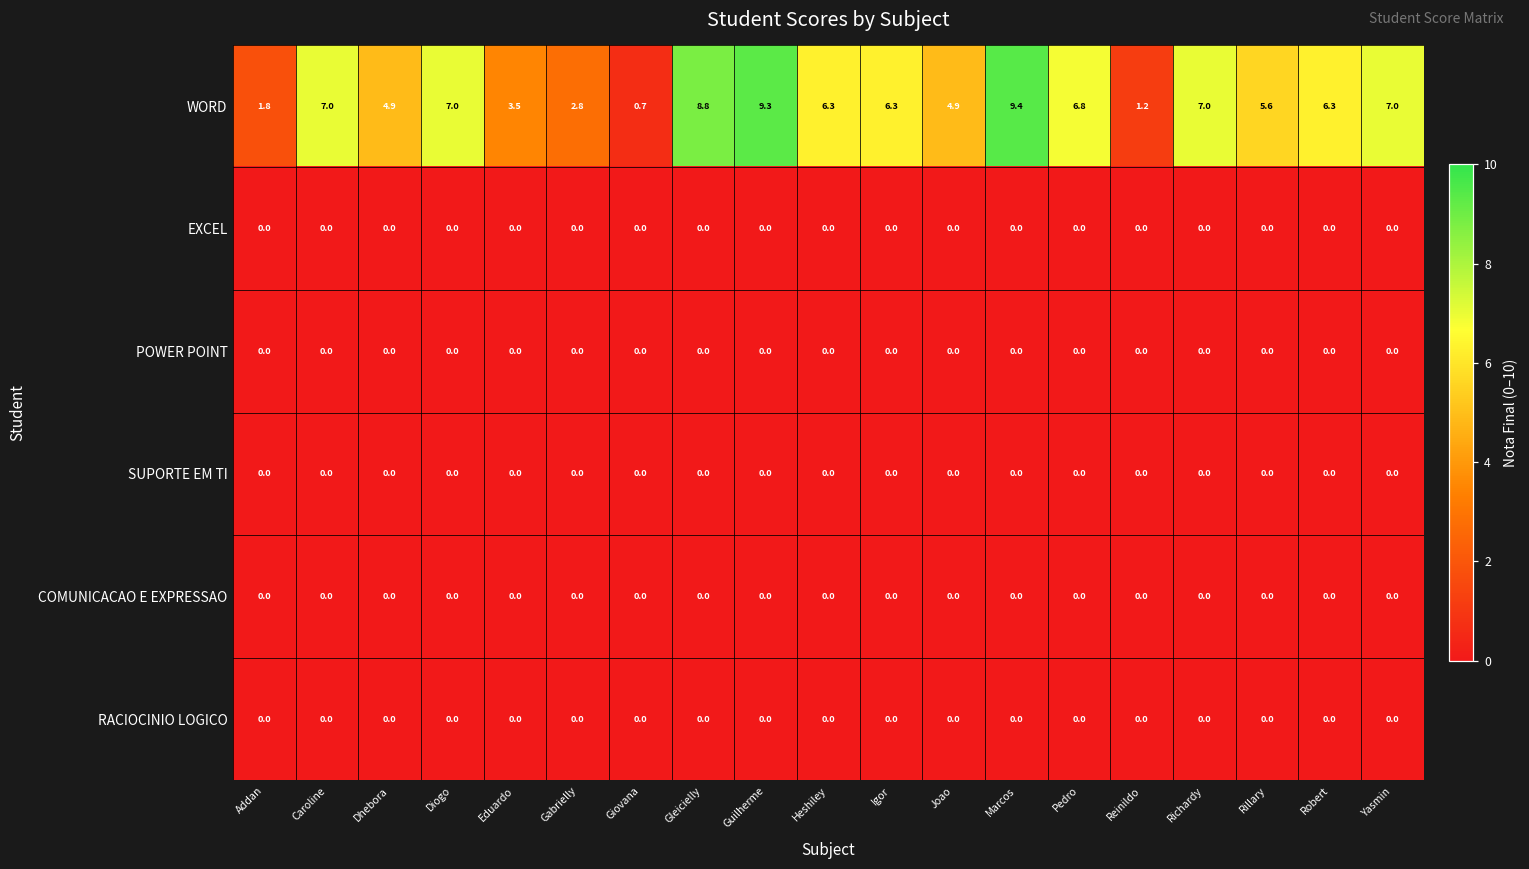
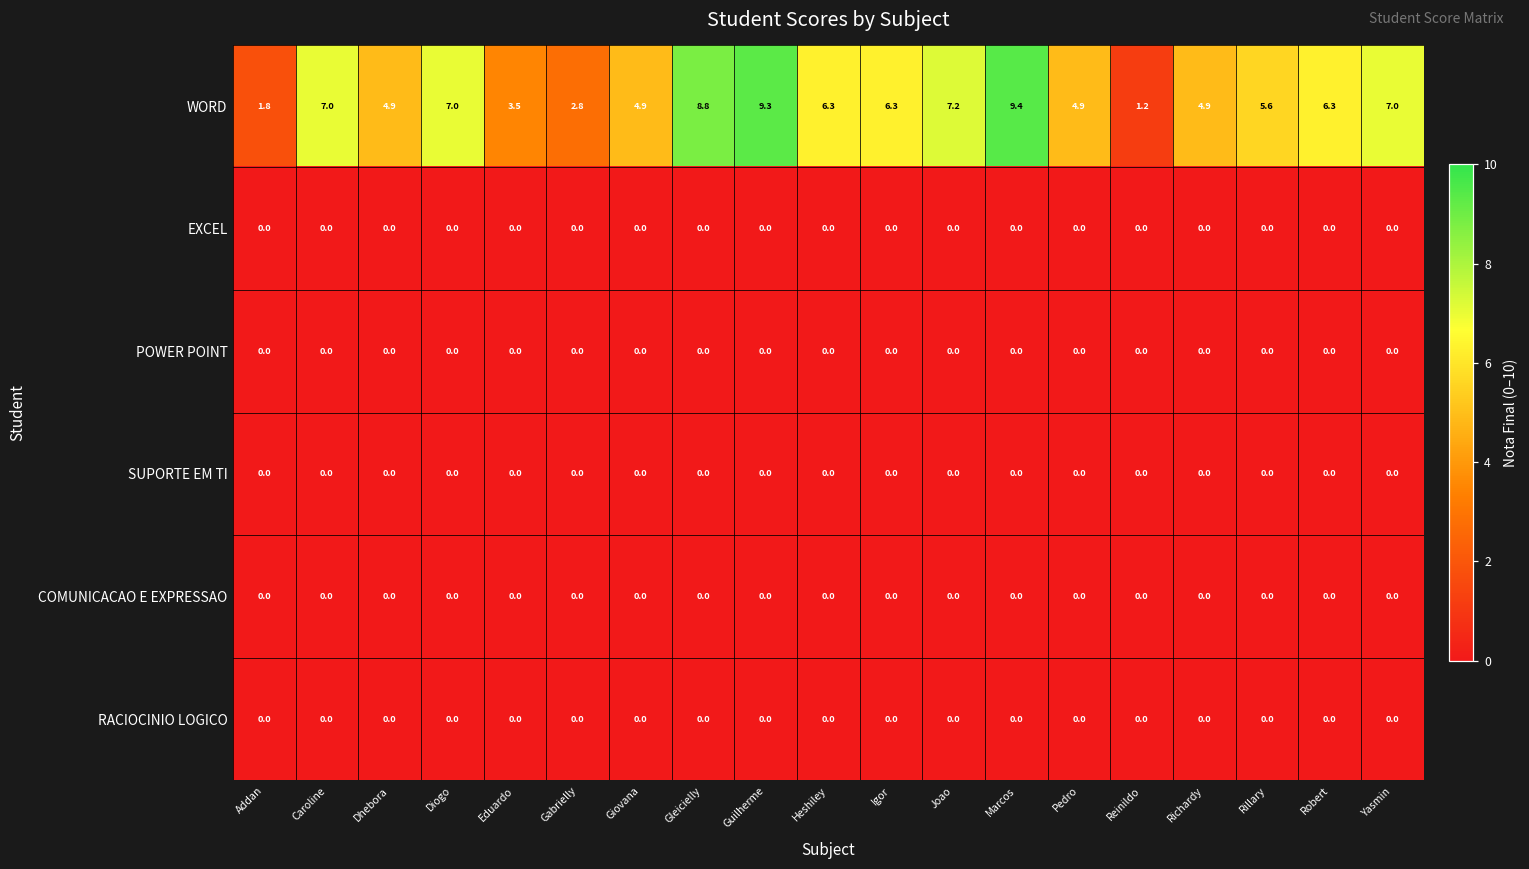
  {
    "WORD": {
      "Addan": 1.8,
      "Caroline": 7.0,
      "Dhebora": 4.9,
      "Diogo": 7.0,
      "Eduardo": 3.5,
      "Gabrielly": 2.8,
-     "Giovana": 0.7,
+     "Giovana": 4.9,
      "Gleicielly": 8.8,
      "Guilherme": 9.3,
      "Heshiley": 6.3,
      "Igor": 6.3,
-     "Joao": 4.9,
+     "Joao": 7.2,
      "Marcos": 9.4,
-     "Pedro": 6.8,
+     "Pedro": 4.9,
      "Reinildo": 1.2,
-     "Richardy": 7.0,
+     "Richardy": 4.9,
      "Rillary": 5.6,
      "Robert": 6.3,
      "Yasmin": 7.0
    },
    "EXCEL": {
      "Addan": 0.0,
      "Caroline": 0.0,
      "Dhebora": 0.0,
      "Diogo": 0.0,
      "Eduardo": 0.0,
      "Gabrielly": 0.0,
      "Giovana": 0.0,
      "Gleicielly": 0.0,
      "Guilherme": 0.0,
      "Heshiley": 0.0,
      "Igor": 0.0,
      "Joao": 0.0,
      "Marcos": 0.0,
      "Pedro": 0.0,
      "Reinildo": 0.0,
      "Richardy": 0.0,
      "Rillary": 0.0,
      "Robert": 0.0,
      "Yasmin": 0.0
    },
    "POWER POINT": {
      "Addan": 0.0,
      "Caroline": 0.0,
      "Dhebora": 0.0,
      "Diogo": 0.0,
      "Eduardo": 0.0,
      "Gabrielly": 0.0,
      "Giovana": 0.0,
      "Gleicielly": 0.0,
      "Guilherme": 0.0,
      "Heshiley": 0.0,
      "Igor": 0.0,
      "Joao": 0.0,
      "Marcos": 0.0,
      "Pedro": 0.0,
      "Reinildo": 0.0,
      "Richardy": 0.0,
      "Rillary": 0.0,
      "Robert": 0.0,
      "Yasmin": 0.0
    },
    "SUPORTE EM TI": {
      "Addan": 0.0,
      "Caroline": 0.0,
      "Dhebora": 0.0,
      "Diogo": 0.0,
      "Eduardo": 0.0,
      "Gabrielly": 0.0,
      "Giovana": 0.0,
      "Gleicielly": 0.0,
      "Guilherme": 0.0,
      "Heshiley": 0.0,
      "Igor": 0.0,
      "Joao": 0.0,
      "Marcos": 0.0,
      "Pedro": 0.0,
      "Reinildo": 0.0,
      "Richardy": 0.0,
      "Rillary": 0.0,
      "Robert": 0.0,
      "Yasmin": 0.0
    },
    "COMUNICACAO E EXPRESSAO": {
      "Addan": 0.0,
      "Caroline": 0.0,
      "Dhebora": 0.0,
      "Diogo": 0.0,
      "Eduardo": 0.0,
      "Gabrielly": 0.0,
      "Giovana": 0.0,
      "Gleicielly": 0.0,
      "Guilherme": 0.0,
      "Heshiley": 0.0,
      "Igor": 0.0,
      "Joao": 0.0,
      "Marcos": 0.0,
      "Pedro": 0.0,
      "Reinildo": 0.0,
      "Richardy": 0.0,
      "Rillary": 0.0,
      "Robert": 0.0,
      "Yasmin": 0.0
    },
    "RACIOCINIO LOGICO": {
      "Addan": 0.0,
      "Caroline": 0.0,
      "Dhebora": 0.0,
      "Diogo": 0.0,
      "Eduardo": 0.0,
      "Gabrielly": 0.0,
      "Giovana": 0.0,
      "Gleicielly": 0.0,
      "Guilherme": 0.0,
      "Heshiley": 0.0,
      "Igor": 0.0,
      "Joao": 0.0,
      "Marcos": 0.0,
      "Pedro": 0.0,
      "Reinildo": 0.0,
      "Richardy": 0.0,
      "Rillary": 0.0,
      "Robert": 0.0,
      "Yasmin": 0.0
    }
  }
